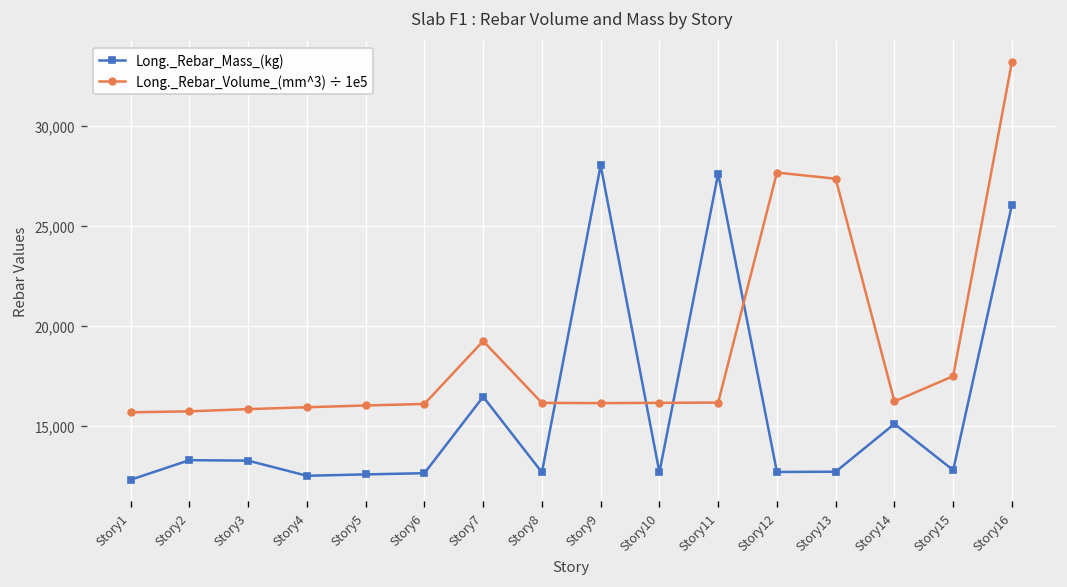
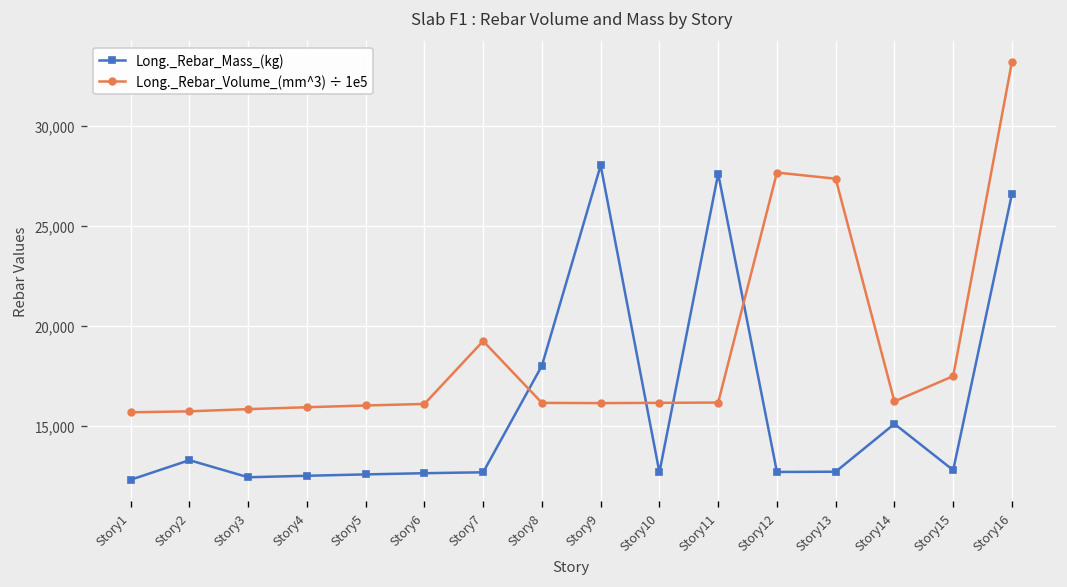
  {
    "Long._Rebar_Mass_(kg)": {
      "Story1": "12,300",
      "Story2": "13,300",
-     "Story3": "13,200",
+     "Story3": "12,400",
      "Story4": "12,500",
      "Story5": "12,600",
      "Story6": "12,600",
-     "Story7": "16,400",
-     "Story8": "12,700",
+     "Story7": "12,700",
+     "Story8": "18,000",
      "Story9": "28,000",
      "Story10": "12,700",
      "Story11": "27,600",
      "Story12": "12,700",
      "Story13": "12,700",
      "Story14": "15,100",
      "Story15": "12,800",
-     "Story16": "26,000"
+     "Story16": "26,600"
    },
    "Long._Rebar_Volume_(mm^3) ÷ 1e5": {
      "Story1": "15,700",
      "Story2": "15,700",
      "Story3": "15,800",
      "Story4": "15,900",
      "Story5": "16,000",
      "Story6": "16,100",
      "Story7": "19,200",
      "Story8": "16,100",
      "Story9": "16,100",
      "Story10": "16,100",
      "Story11": "16,100",
      "Story12": "27,700",
      "Story13": "27,300",
      "Story14": "16,200",
      "Story15": "17,500",
      "Story16": "33,200"
    }
  }
